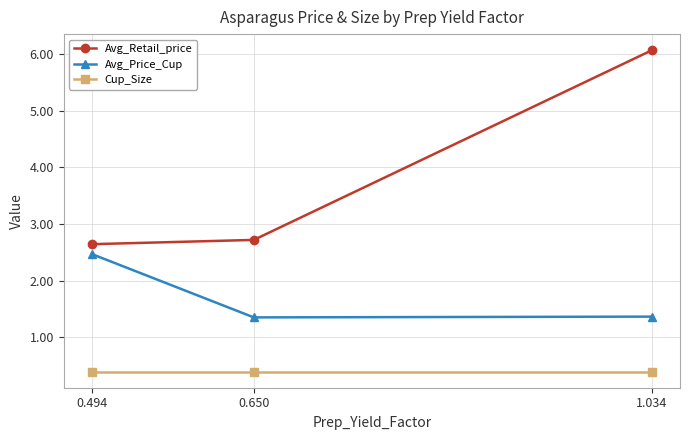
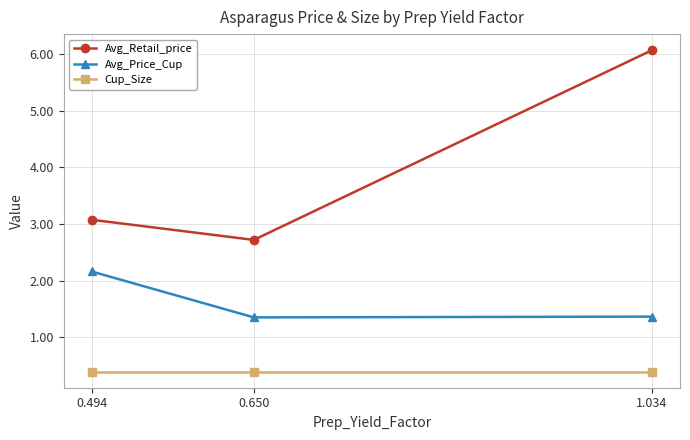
  {
    "Avg_Retail_price": {
-     "0.494": 2.6,
+     "0.494": 3.1,
      "0.650": 2.7,
      "1.034": 6.1
    },
    "Avg_Price_Cup": {
-     "0.494": 2.5,
+     "0.494": 2.2,
      "0.650": 1.4,
      "1.034": 1.4
    },
    "Cup_Size": {
      "0.494": 0.4,
      "0.650": 0.4,
      "1.034": 0.4
    }
  }
